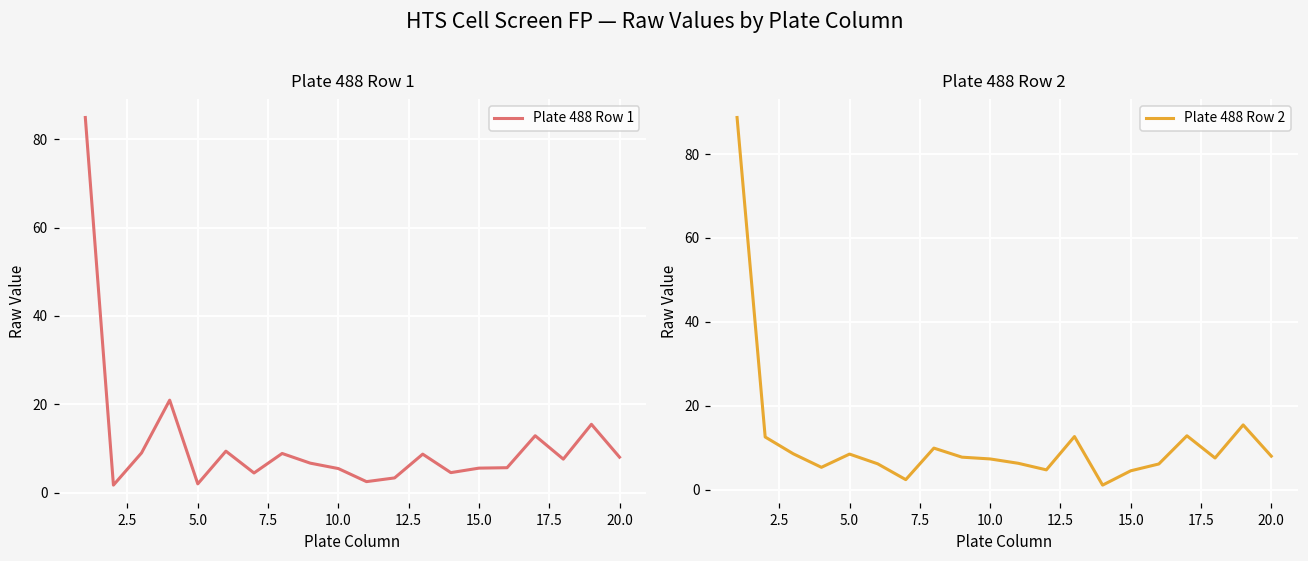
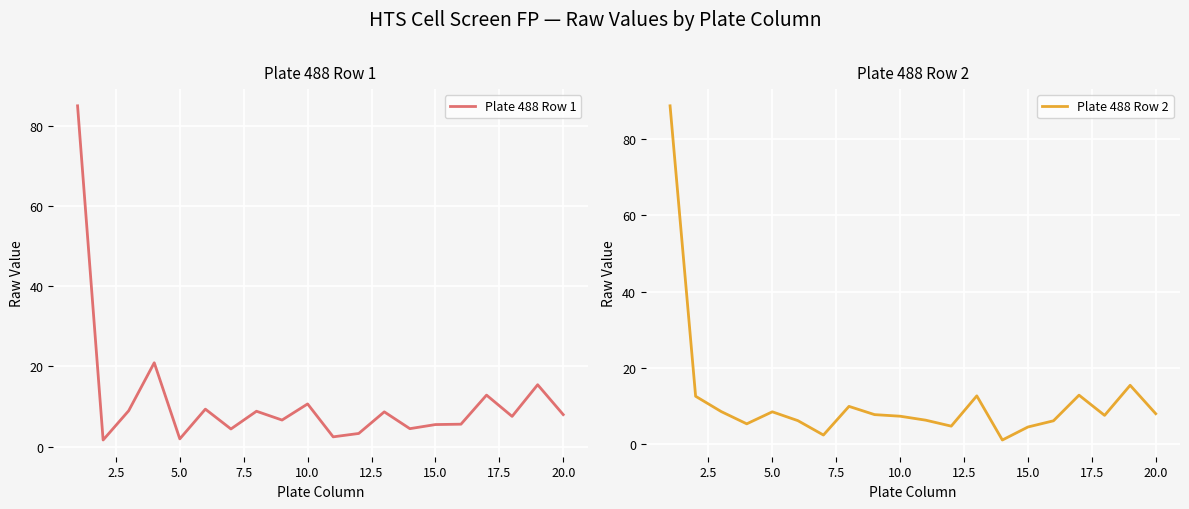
  {
    "Plate 488 Row 1": {
      "5.0": 2,
-     "10.0": 5,
+     "10.0": 11,
      "15.0": 6,
      "20.0": 8
    },
    "Plate 488 Row 2": {
      "5.0": 9,
      "10.0": 7,
      "15.0": 5,
      "20.0": 8
    }
  }
